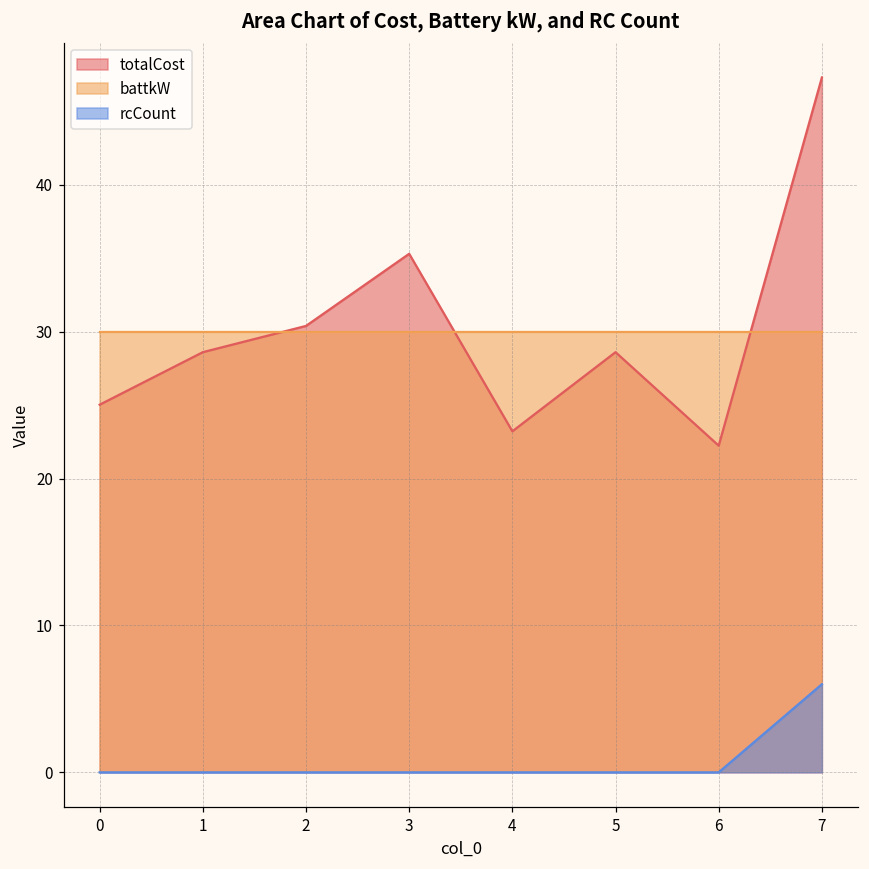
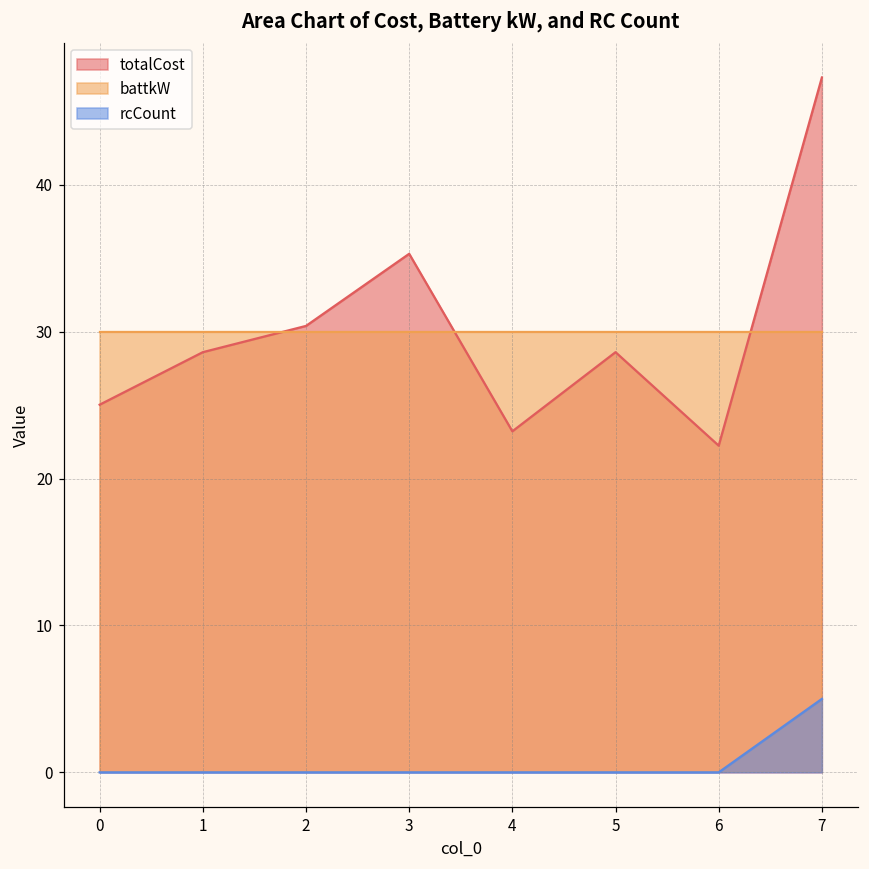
  {
    "rcCount": {
      "0": 0,
      "1": 0,
      "2": 0,
      "3": 0,
      "4": 0,
      "5": 0,
      "6": 0,
-     "7": 6
+     "7": 5
    }
  }
